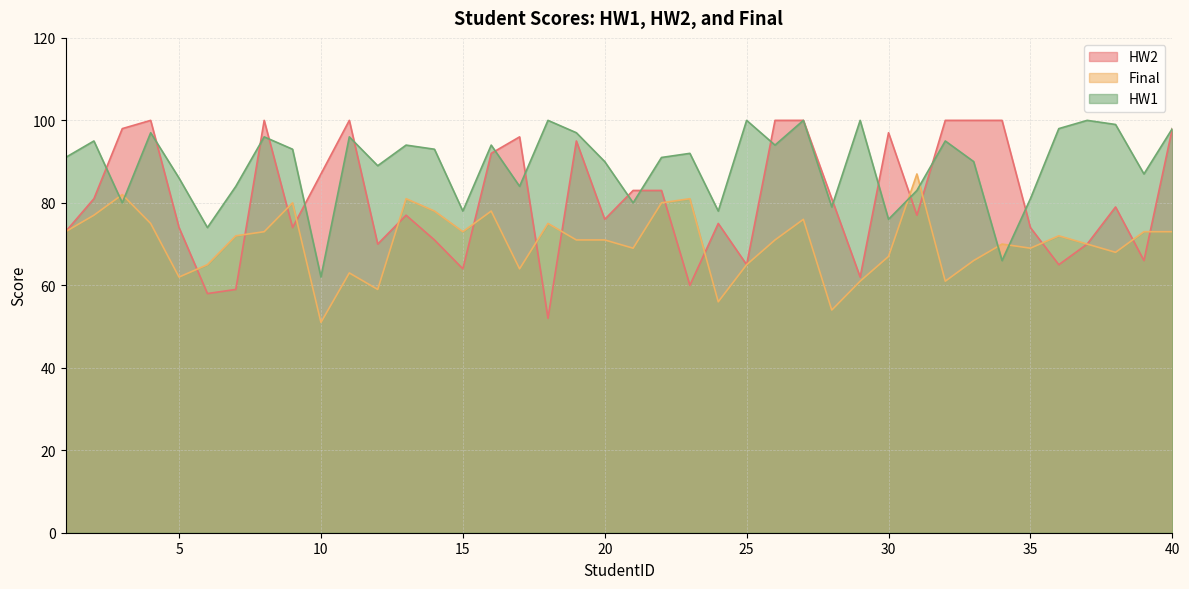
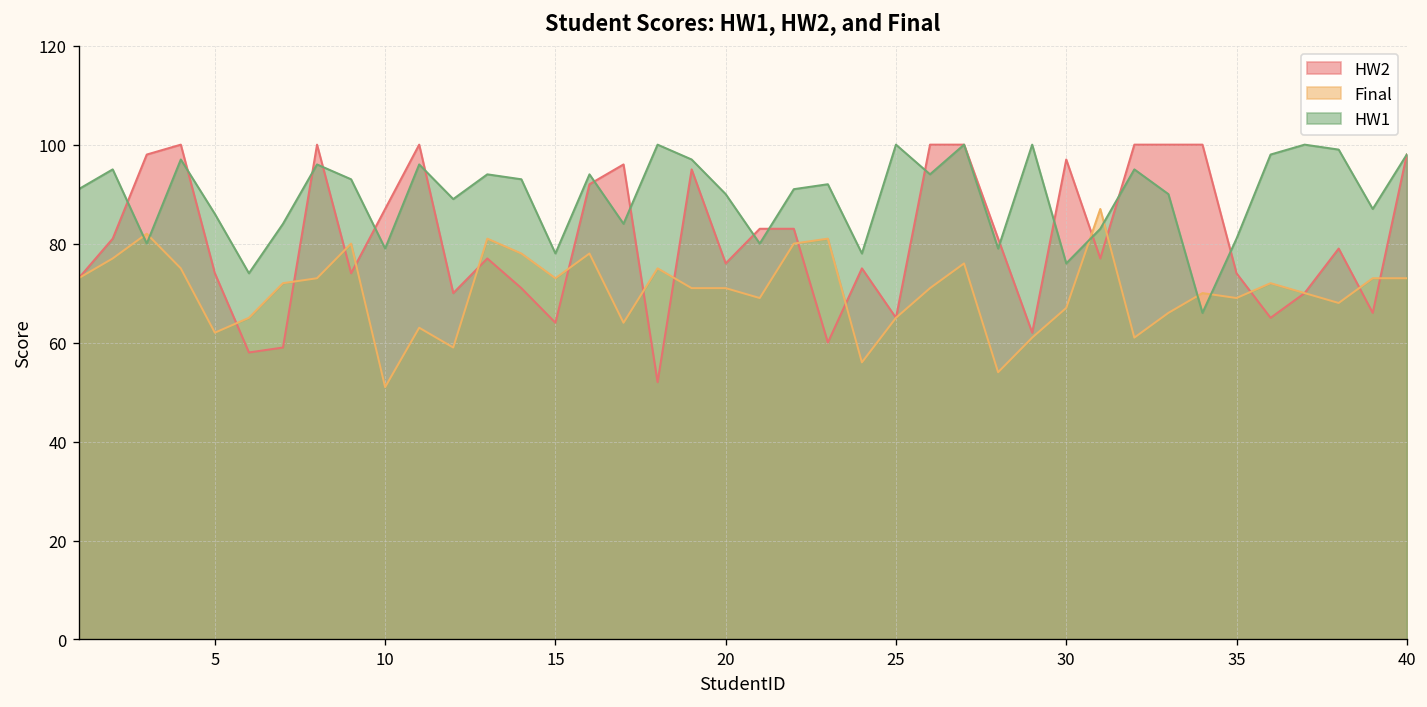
  {
    "HW1": {
      "5": 86,
-     "10": 62,
+     "10": 79,
      "15": 78,
      "20": 90,
      "25": 100,
      "30": 76,
      "35": 81
    }
  }
